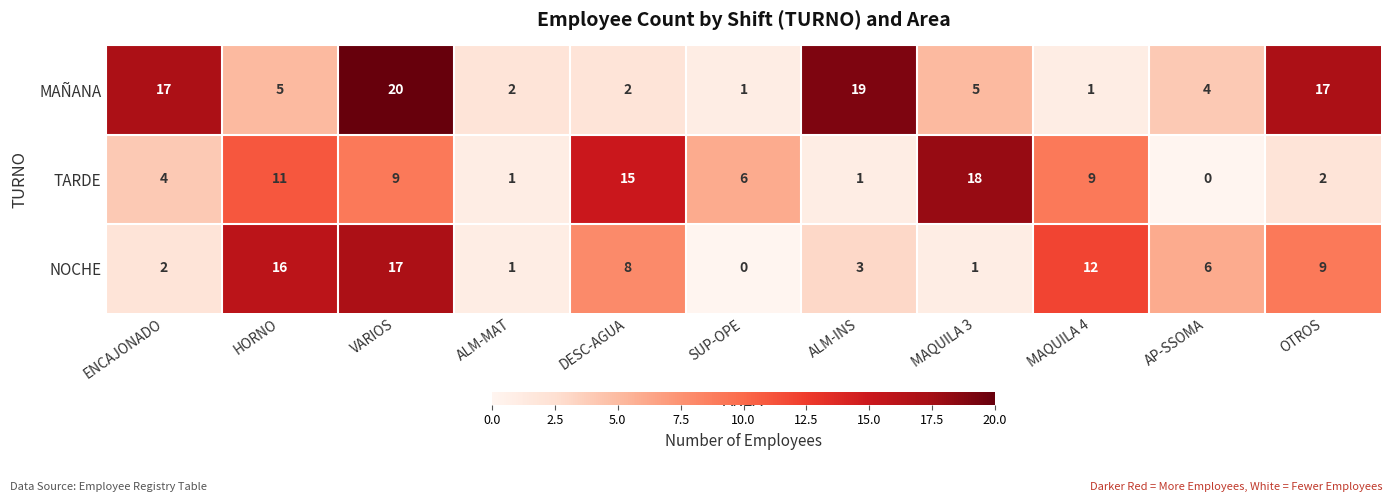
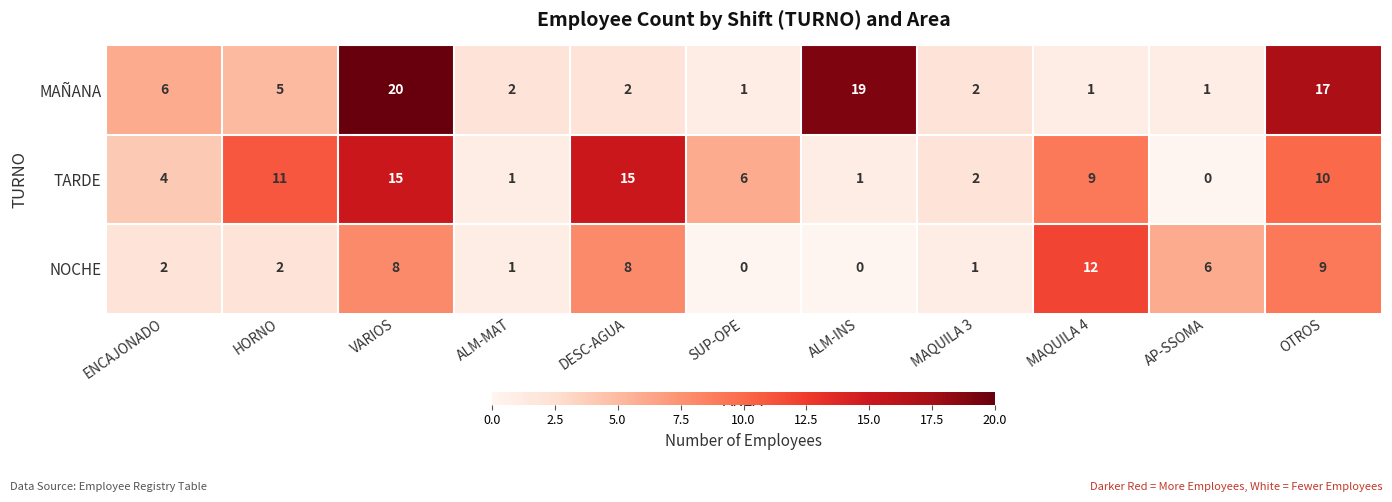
  {
    "MAÑANA": {
-     "ENCAJONADO": 17,
+     "ENCAJONADO": 6,
      "HORNO": 5,
      "VARIOS": 20,
      "ALM-MAT": 2,
      "DESC-AGUA": 2,
      "SUP-OPE": 1,
      "ALM-INS": 19,
-     "MAQUILA 3": 5,
+     "MAQUILA 3": 2,
      "MAQUILA 4": 1,
-     "AP-SSOMA": 4,
+     "AP-SSOMA": 1,
      "OTROS": 17
    },
    "TARDE": {
      "ENCAJONADO": 4,
      "HORNO": 11,
-     "VARIOS": 9,
+     "VARIOS": 15,
      "ALM-MAT": 1,
      "DESC-AGUA": 15,
      "SUP-OPE": 6,
      "ALM-INS": 1,
-     "MAQUILA 3": 18,
+     "MAQUILA 3": 2,
      "MAQUILA 4": 9,
      "AP-SSOMA": 0,
-     "OTROS": 2
+     "OTROS": 10
    },
    "NOCHE": {
      "ENCAJONADO": 2,
-     "HORNO": 16,
-     "VARIOS": 17,
+     "HORNO": 2,
+     "VARIOS": 8,
      "ALM-MAT": 1,
      "DESC-AGUA": 8,
      "SUP-OPE": 0,
-     "ALM-INS": 3,
+     "ALM-INS": 0,
      "MAQUILA 3": 1,
      "MAQUILA 4": 12,
      "AP-SSOMA": 6,
      "OTROS": 9
    }
  }
